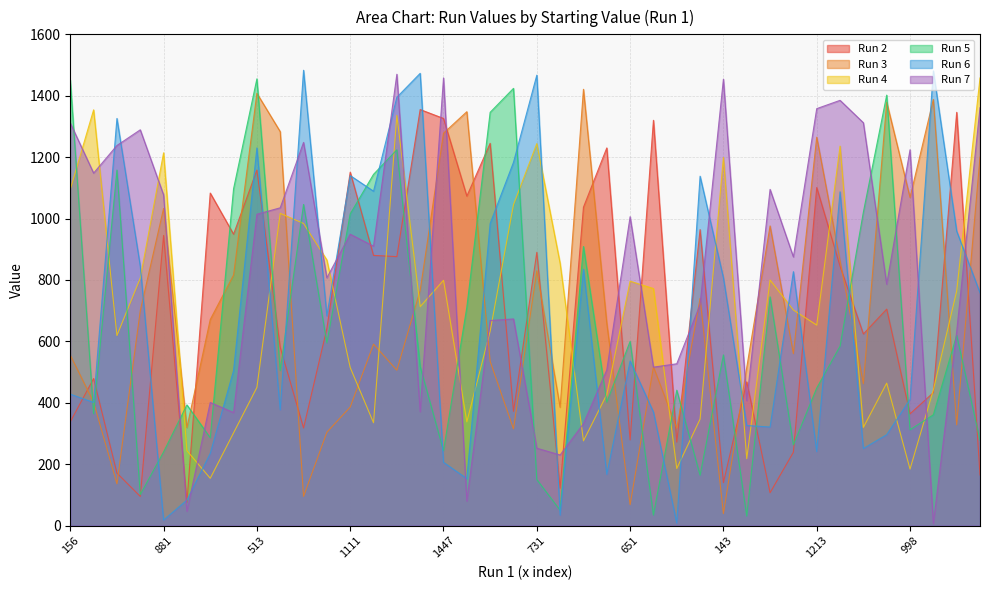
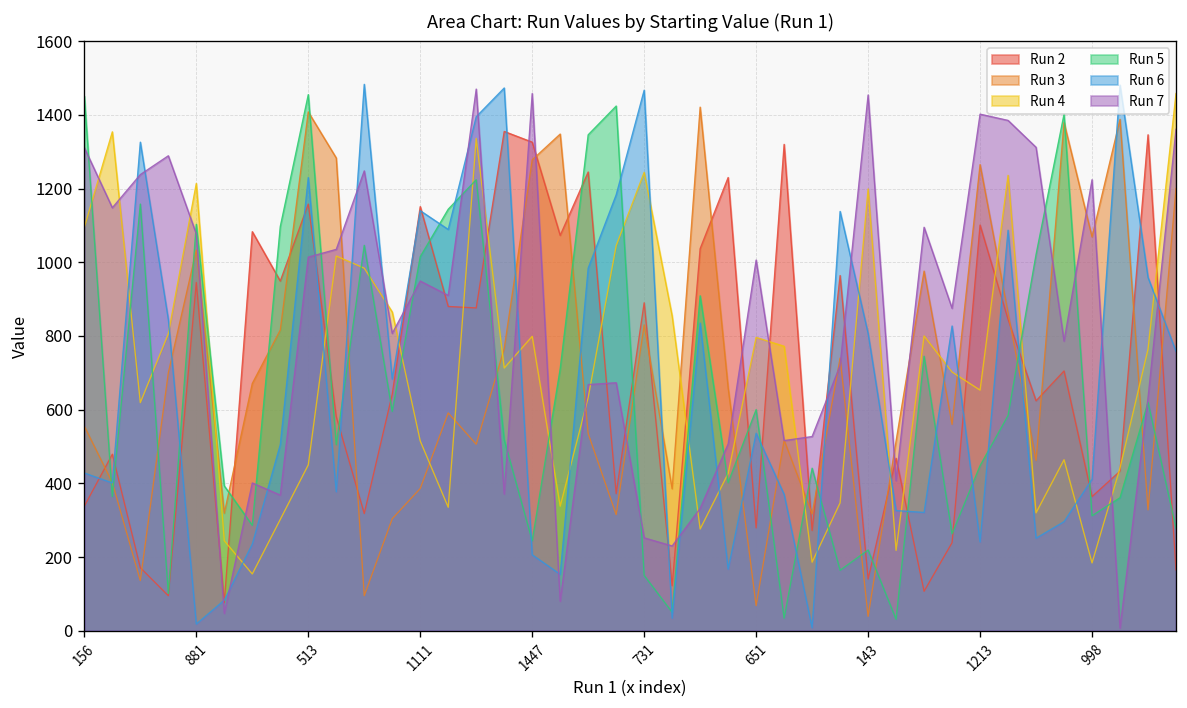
  {
    "Run 5": {
      "156": 1450,
-     "881": 240,
+     "881": 1100,
      "513": 1460,
      "1111": 1020,
      "1447": 240,
      "731": 150,
      "651": 600,
-     "143": 560,
+     "143": 220,
      "1213": 450,
      "998": 310
    },
    "Run 6": {
      "156": 430,
      "881": 20,
      "513": 1230,
      "1111": 1140,
      "1447": 210,
      "731": 1470,
      "651": 540,
      "143": 810,
      "1213": 240,
      "998": 410
    },
    "Run 7": {
      "156": 1310,
      "881": 1080,
      "513": 1010,
      "1111": 950,
      "1447": 1460,
      "731": 250,
      "651": 1010,
      "143": 1450,
-     "1213": 1360,
+     "1213": 1400,
      "998": 1220
    }
  }
